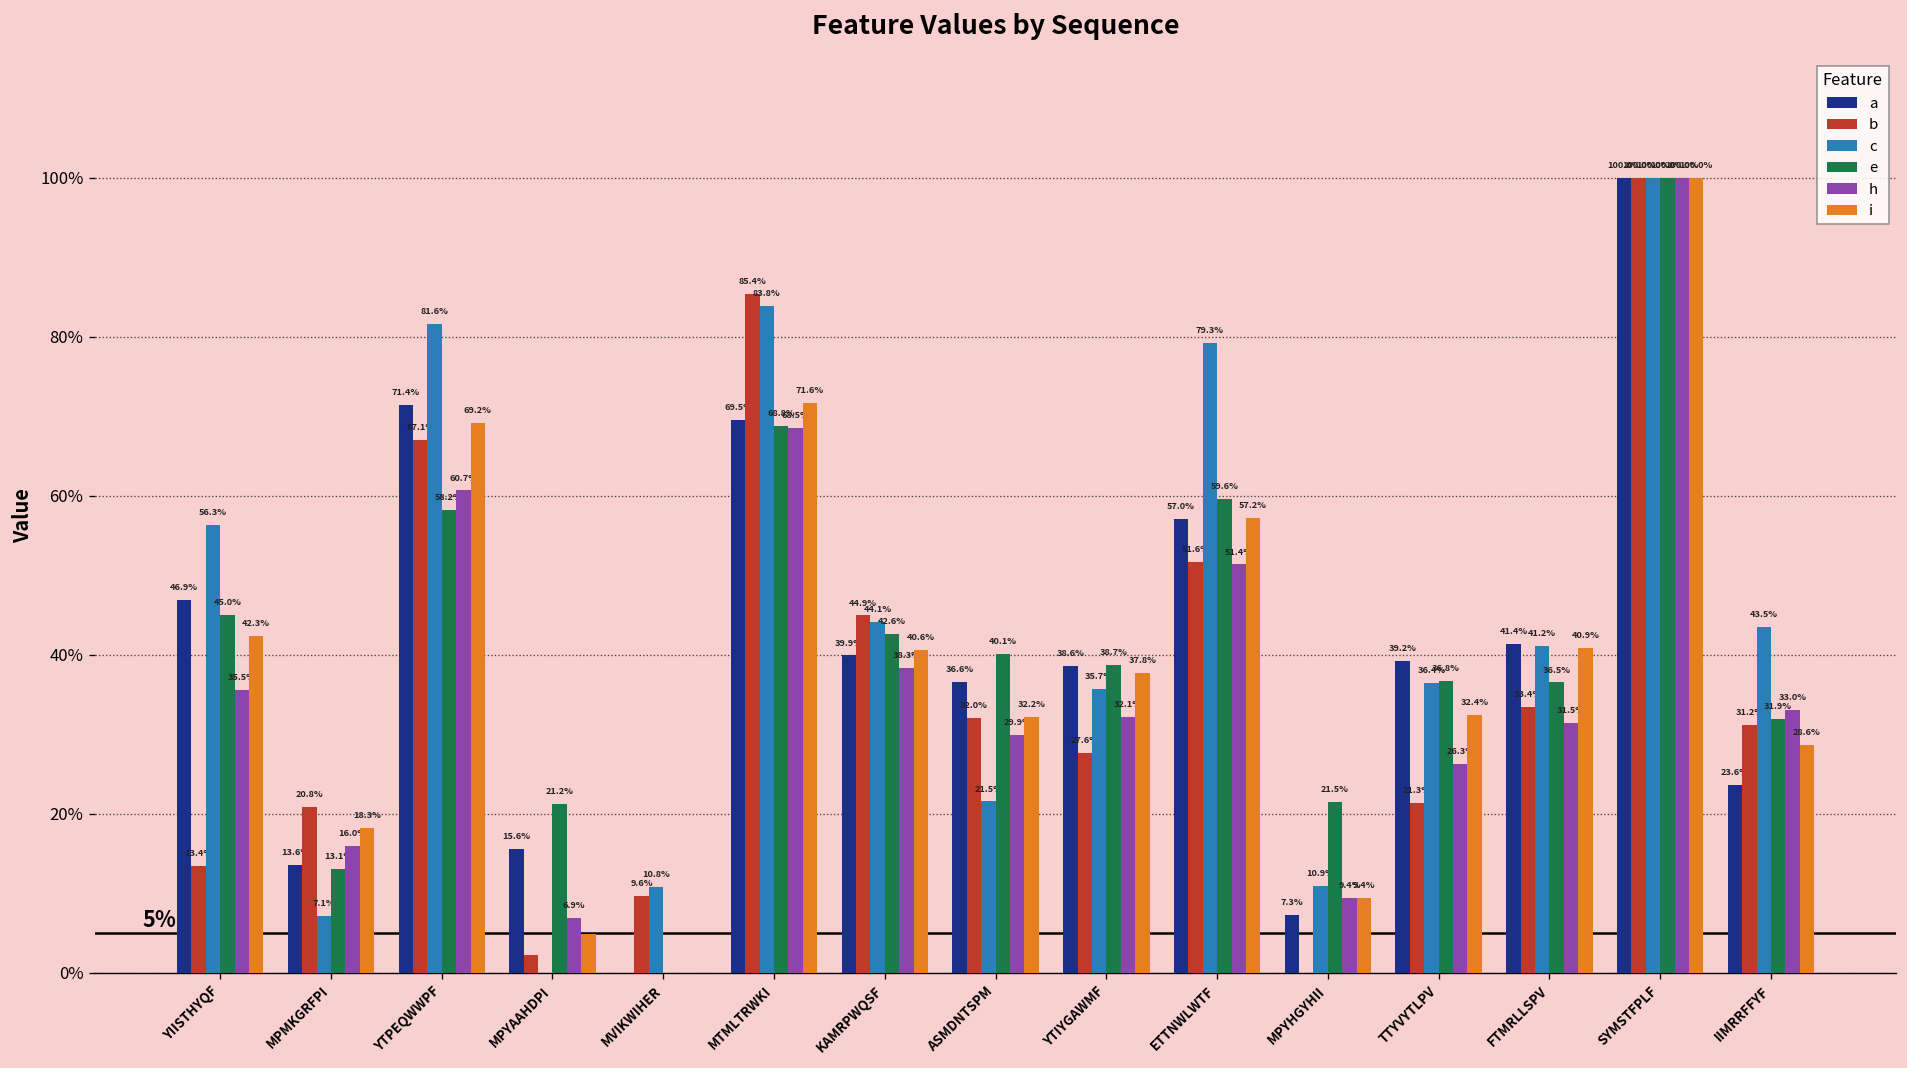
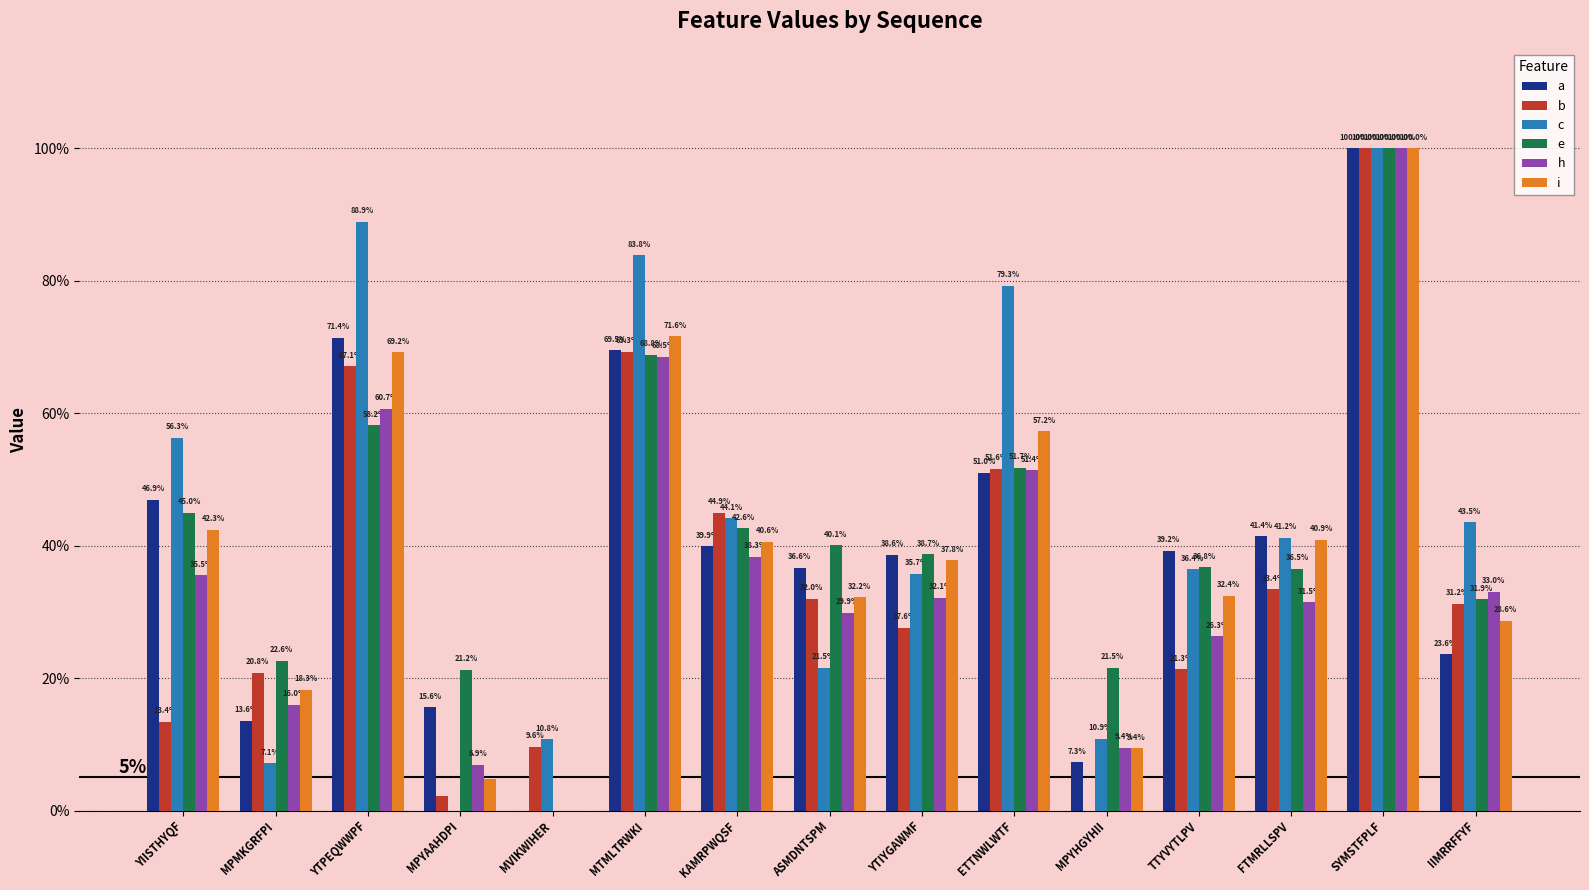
  {
    "a": {
      "YIISTHYQF": "46.9%",
      "MPMKGRFPI": "13.6%",
      "YTPEQWWPF": "71.4%",
      "MPYAAHDPI": "15.6%",
      "MTMLTRWKI": "69.5%",
      "KAMRPWQSF": "39.9%",
      "ASMDNTSPM": "36.6%",
      "YTIYGAWMF": "38.6%",
-     "ETTNWLWTF": "57.0%",
+     "ETTNWLWTF": "51.0%",
      "MPYHGYHII": "7.3%",
      "TTYVYTLPV": "39.2%",
      "FTMRLLSPV": "41.4%",
      "IIMRRFFYF": "23.6%"
    },
    "b": {
      "YIISTHYQF": "13.4%",
      "MPMKGRFPI": "20.8%",
      "YTPEQWWPF": "67.1%",
      "MVIKWIHER": "9.6%",
-     "MTMLTRWKI": "85.4%",
+     "MTMLTRWKI": "69.3%",
      "ASMDNTSPM": "32.0%",
      "YTIYGAWMF": "27.6%",
      "ETTNWLWTF": "51.6%",
      "TTYVYTLPV": "21.3%",
      "FTMRLLSPV": "33.4%",
      "IIMRRFFYF": "31.2%"
    },
    "c": {
      "YIISTHYQF": "56.3%",
      "MPMKGRFPI": "7.1%",
-     "YTPEQWWPF": "81.6%",
+     "YTPEQWWPF": "88.9%",
      "MVIKWIHER": "10.8%",
      "MTMLTRWKI": "83.8%",
      "ASMDNTSPM": "21.5%",
      "YTIYGAWMF": "35.7%",
      "ETTNWLWTF": "79.3%",
      "MPYHGYHII": "10.9%",
      "FTMRLLSPV": "41.2%",
      "IIMRRFFYF": "43.5%"
    },
    "e": {
      "YIISTHYQF": "45.0%",
-     "MPMKGRFPI": "13.1%",
+     "MPMKGRFPI": "22.6%",
      "YTPEQWWPF": "58.2%",
      "MPYAAHDPI": "21.2%",
      "KAMRPWQSF": "42.6%",
      "ASMDNTSPM": "40.1%",
      "YTIYGAWMF": "38.7%",
-     "ETTNWLWTF": "59.6%",
+     "ETTNWLWTF": "51.7%",
      "MPYHGYHII": "21.5%",
      "FTMRLLSPV": "36.5%",
      "IIMRRFFYF": "31.9%"
    },
    "h": {
      "YIISTHYQF": "35.5%",
      "MPMKGRFPI": "16.0%",
      "YTPEQWWPF": "60.7%",
      "MPYAAHDPI": "6.9%",
      "KAMRPWQSF": "38.3%",
      "ASMDNTSPM": "29.9%",
      "YTIYGAWMF": "32.1%",
      "ETTNWLWTF": "51.4%",
      "TTYVYTLPV": "26.3%",
      "FTMRLLSPV": "31.5%",
      "IIMRRFFYF": "33.0%"
    },
    "i": {
      "YIISTHYQF": "42.3%",
      "MPMKGRFPI": "18.3%",
      "YTPEQWWPF": "69.2%",
      "MTMLTRWKI": "71.6%",
      "KAMRPWQSF": "40.6%",
      "ASMDNTSPM": "32.2%",
      "YTIYGAWMF": "37.8%",
      "ETTNWLWTF": "57.2%",
      "TTYVYTLPV": "32.4%",
      "FTMRLLSPV": "40.9%",
      "IIMRRFFYF": "28.6%"
    }
  }
